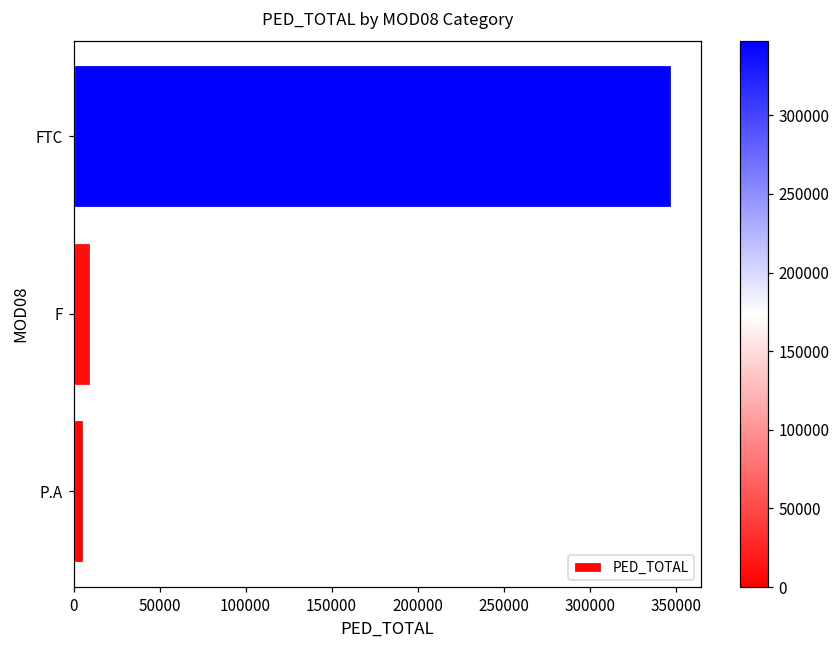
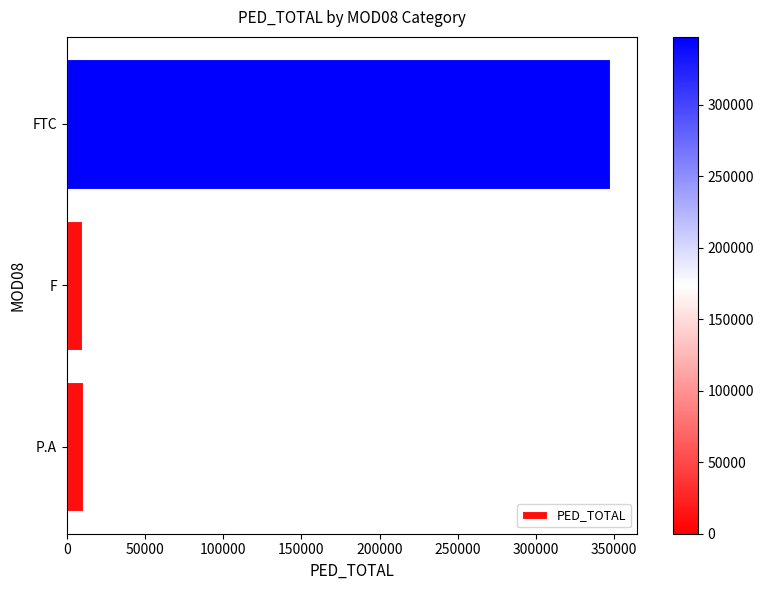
  {
    "FTC": 347000,
    "F": 10000,
-   "P.A": 5000
+   "P.A": 10000
  }
